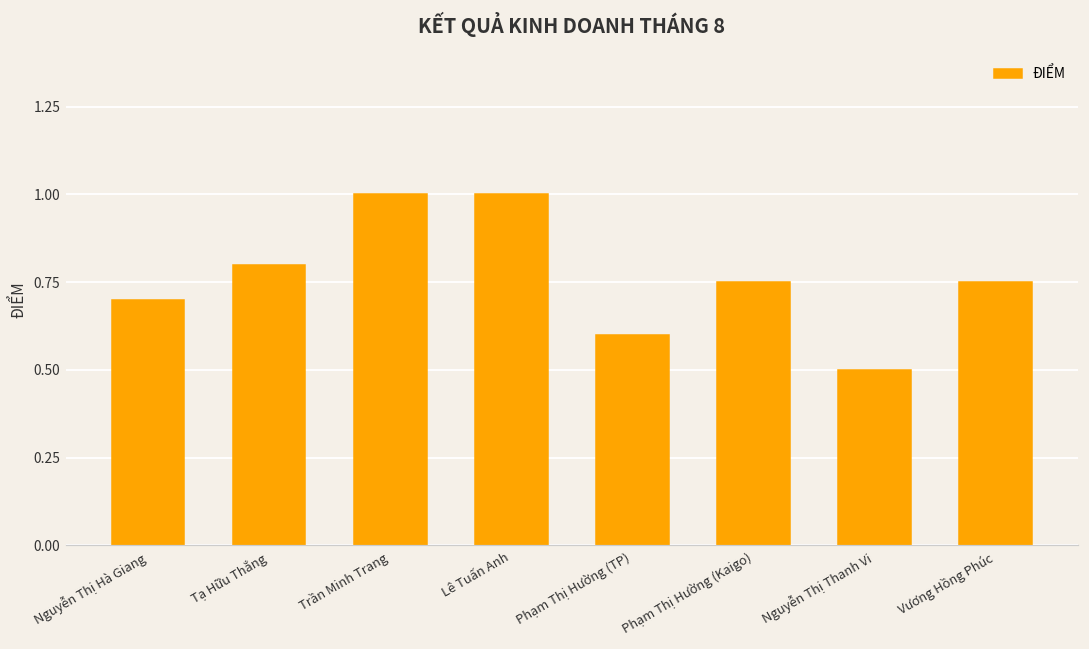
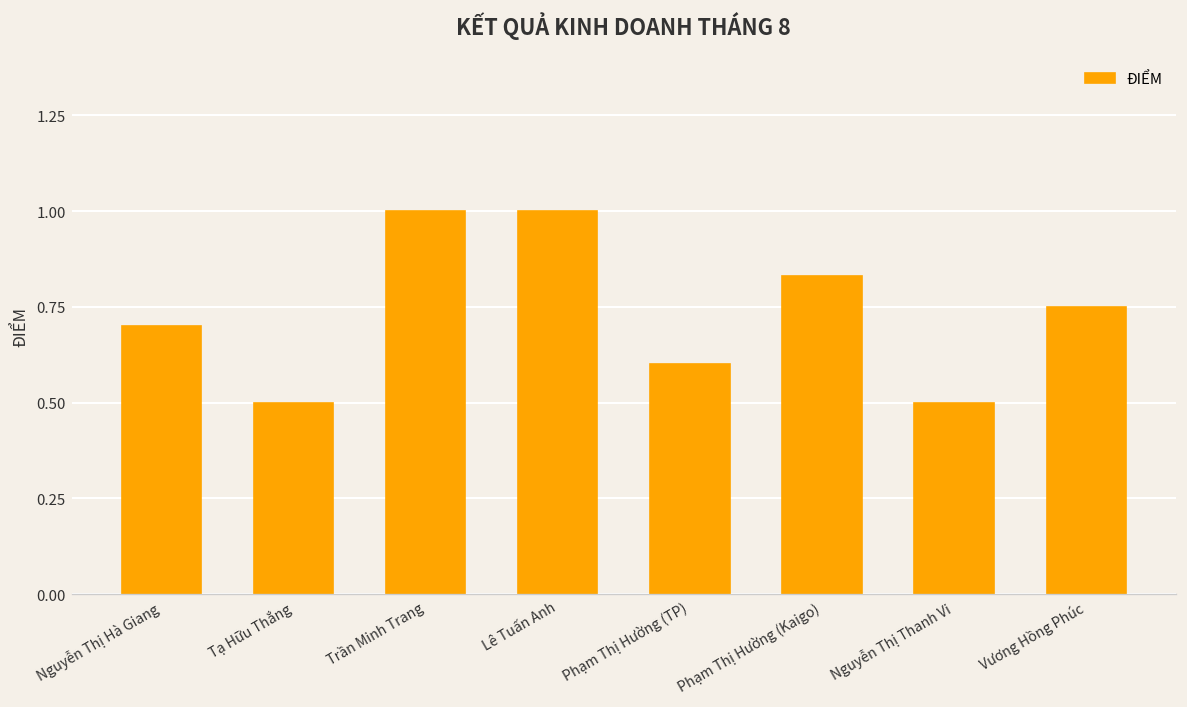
  {
    "Nguyễn Thị Hà Giang": 0.70,
-   "Tạ Hữu Thắng": 0.8,
+   "Tạ Hữu Thắng": 0.5,
    "Trần Minh Trang": 1.00,
    "Lê Tuấn Anh": 1.00,
    "Phạm Thị Hường (TP)": 0.60,
-   "Phạm Thị Hường (Kaigo)": 0.75,
+   "Phạm Thị Hường (Kaigo)": 0.83,
    "Nguyễn Thị Thanh Vi": 0.50,
    "Vương Hồng Phúc": 0.75
  }
